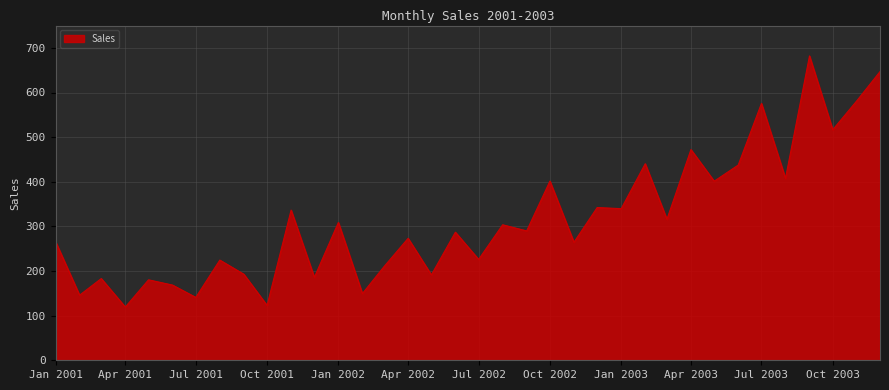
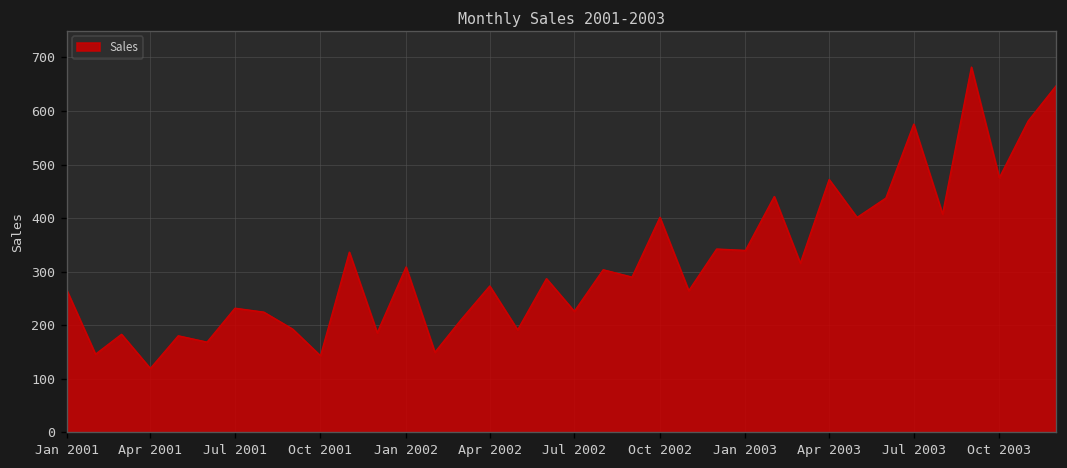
  {
    "Jan 2001": 270,
    "Apr 2001": 120,
-   "Jul 2001": 140,
-   "Oct 2001": 120,
+   "Jul 2001": 230,
+   "Oct 2001": 140,
    "Jan 2002": 310,
    "Apr 2002": 270,
    "Jul 2002": 230,
    "Oct 2002": 400,
    "Jan 2003": 340,
    "Apr 2003": 470,
    "Jul 2003": 580,
-   "Oct 2003": 520
+   "Oct 2003": 480
  }
